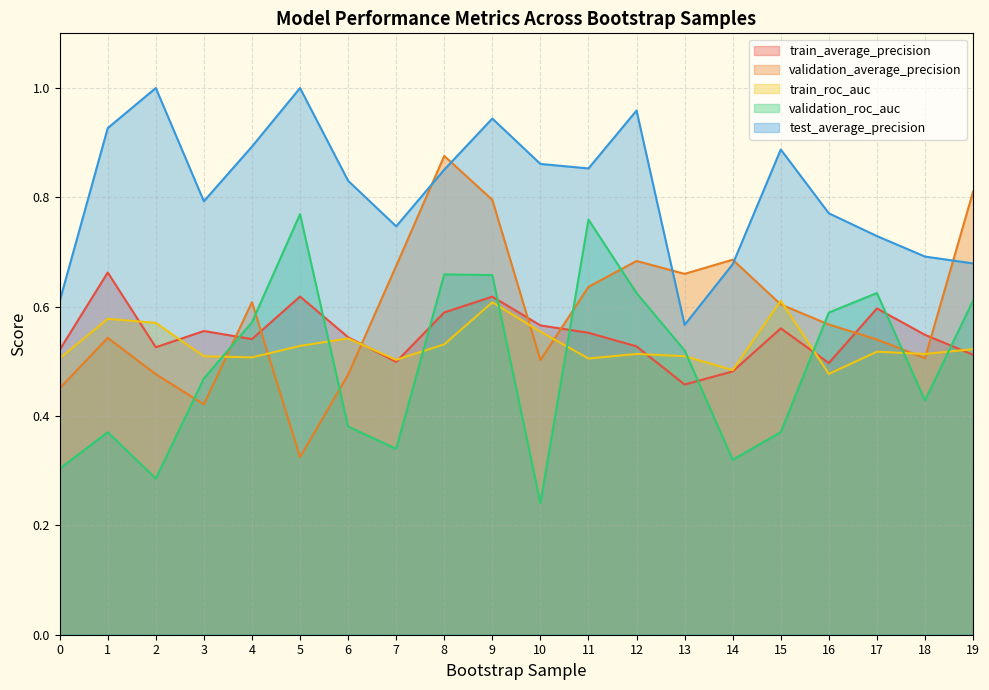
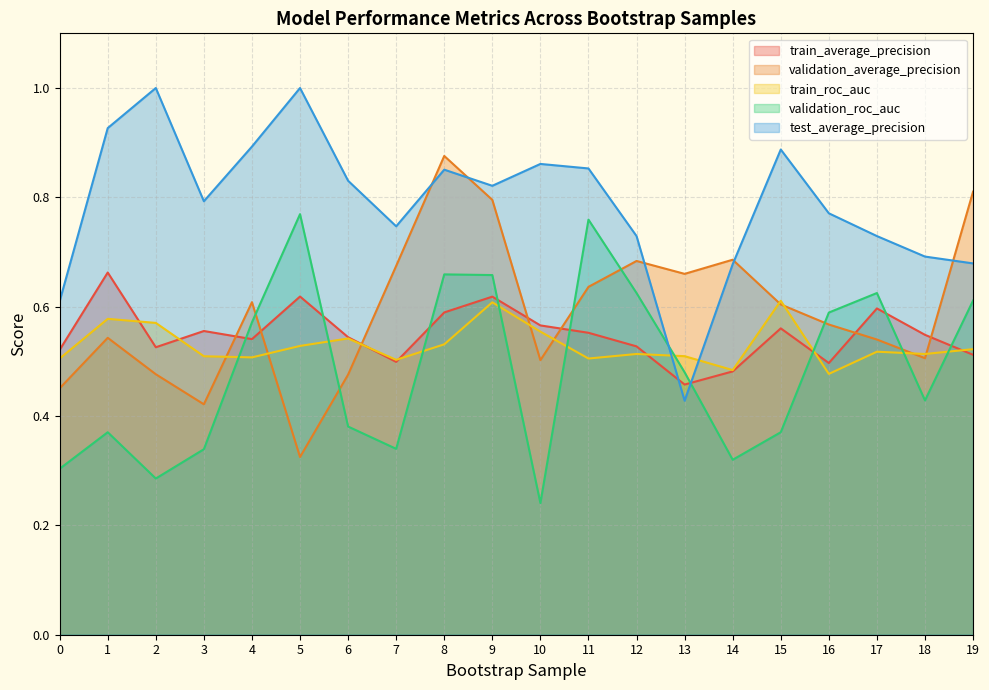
  {
    "validation_roc_auc": {
      "0": 0.30,
      "1": 0.37,
      "2": 0.29,
-     "3": 0.47,
+     "3": 0.34,
      "4": 0.57,
      "5": 0.77,
      "6": 0.38,
      "7": 0.34,
      "8": 0.66,
      "9": 0.66,
      "10": 0.24,
      "11": 0.76,
      "12": 0.63,
-     "13": 0.52,
+     "13": 0.48,
      "14": 0.32,
      "15": 0.37,
      "16": 0.59,
      "17": 0.63,
      "18": 0.43,
      "19": 0.61
    },
    "test_average_precision": {
      "0": 0.61,
      "1": 0.93,
      "2": 1.00,
      "3": 0.79,
      "4": 0.89,
      "5": 1.00,
      "6": 0.83,
      "7": 0.75,
      "8": 0.85,
-     "9": 0.94,
+     "9": 0.82,
      "10": 0.86,
      "11": 0.85,
-     "12": 0.96,
-     "13": 0.57,
+     "12": 0.73,
+     "13": 0.43,
      "14": 0.68,
      "15": 0.89,
      "16": 0.77,
      "17": 0.73,
      "18": 0.69,
      "19": 0.68
    }
  }
